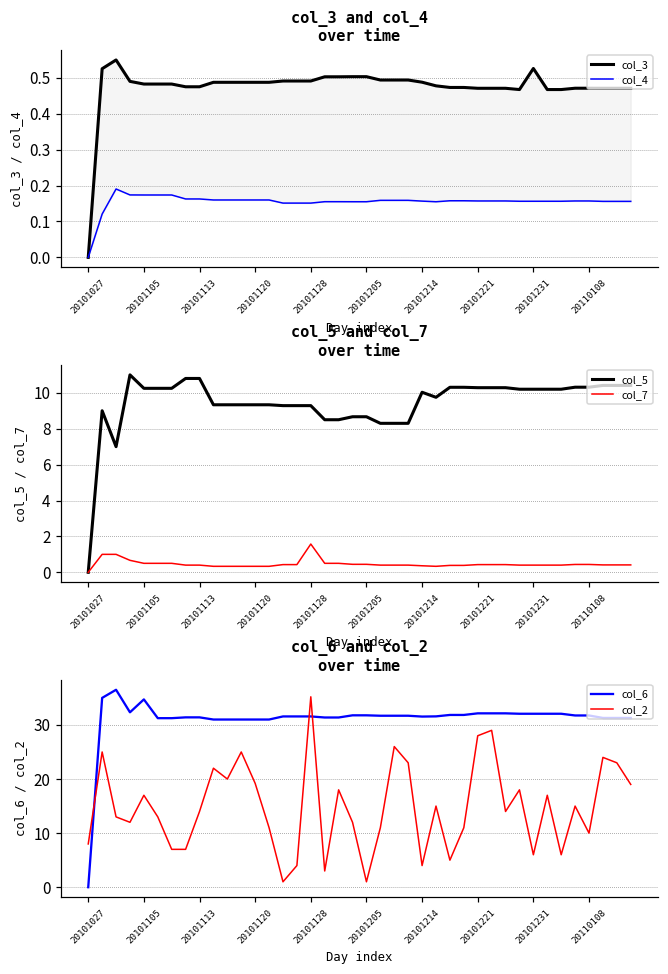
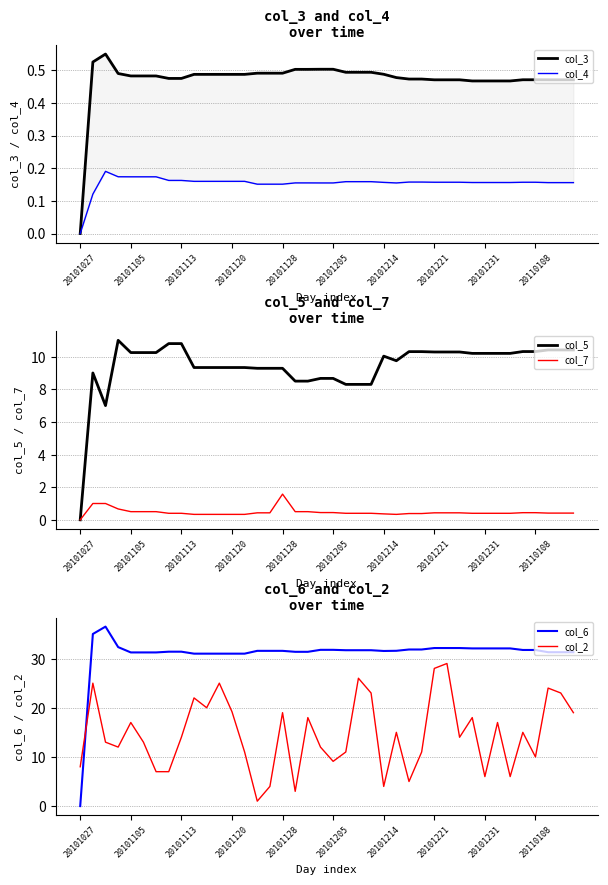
  {
    "col_3 and col_4 over time": {
      "col_3": {
        "20101105": 0.48,
        "20101113": 0.47,
        "20101120": 0.49,
        "20101128": 0.49,
        "20101205": 0.50,
        "20101214": 0.49,
        "20101221": 0.47,
-       "20101231": 0.53
+       "20101231": 0.47
      },
      "col_4": {
        "20101105": 0.17,
        "20101113": 0.16,
        "20101120": 0.16,
        "20101128": 0.15,
        "20101205": 0.15,
        "20101214": 0.16,
        "20101221": 0.16,
        "20101231": 0.16,
        "20110108": 0.16
      }
    },
    "col_5 and col_7 over time": {
      "col_5": {
        "20101105": 10.3,
        "20101113": 10.8,
        "20101120": 9.3,
        "20101128": 9.3,
        "20101205": 8.7,
        "20101214": 10.0,
        "20101221": 10.3,
        "20101231": 10.2
      },
      "col_7": {
        "20101105": 0.5,
        "20101113": 0.4,
        "20101120": 0.3,
        "20101128": 1.6,
        "20101205": 0.4,
        "20101214": 0.4,
        "20101221": 0.4,
        "20101231": 0.4,
        "20110108": 0.4
      }
    },
    "col_6 and col_2 over time": {
      "col_6": {
        "20101027": 0,
-       "20101105": 35,
+       "20101105": 31,
        "20101113": 31,
        "20101120": 31,
        "20101128": 32,
        "20101205": 32,
        "20101214": 32,
        "20101221": 32,
        "20101231": 32
      },
      "col_2": {
        "20101027": 8,
        "20101105": 17,
        "20101113": 14,
        "20101120": 19,
-       "20101128": 35,
-       "20101205": 1,
+       "20101128": 19,
+       "20101205": 9,
        "20101214": 4,
        "20101221": 28,
        "20101231": 6,
        "20110108": 10
      }
    }
  }
